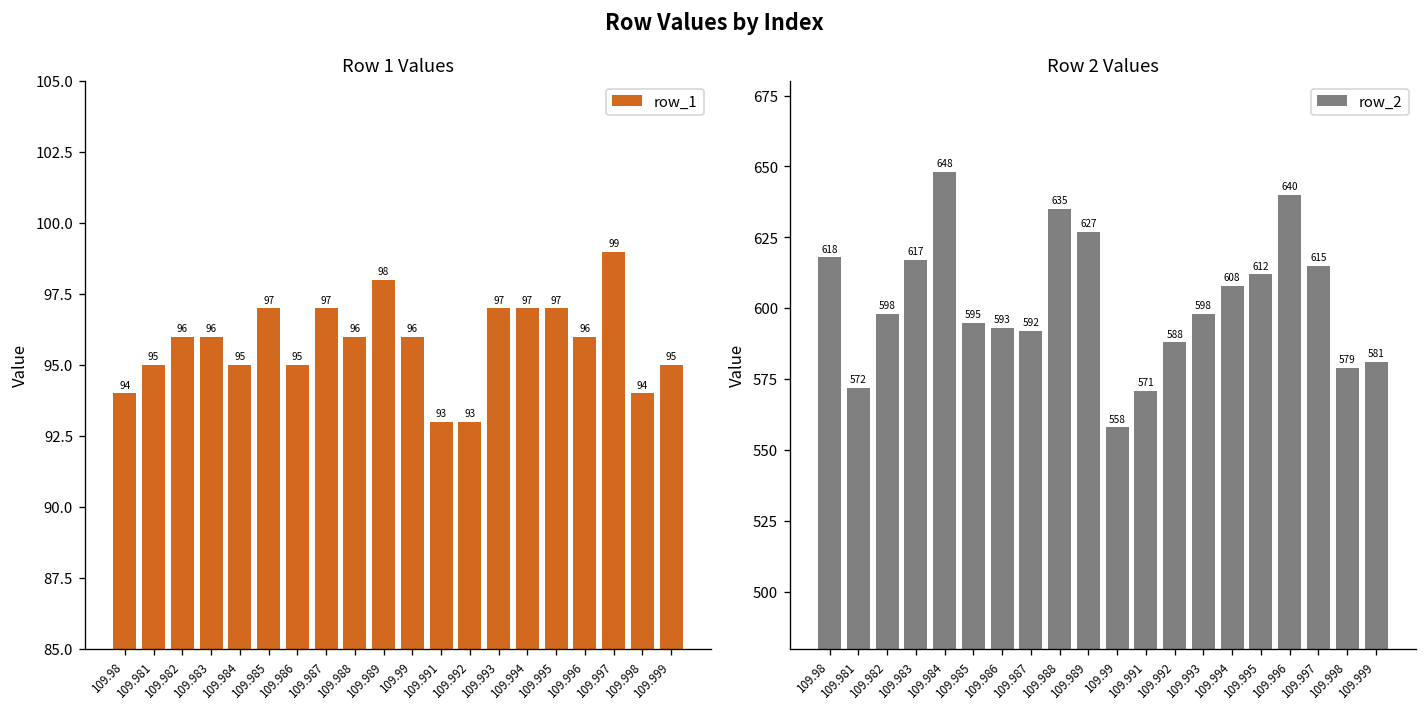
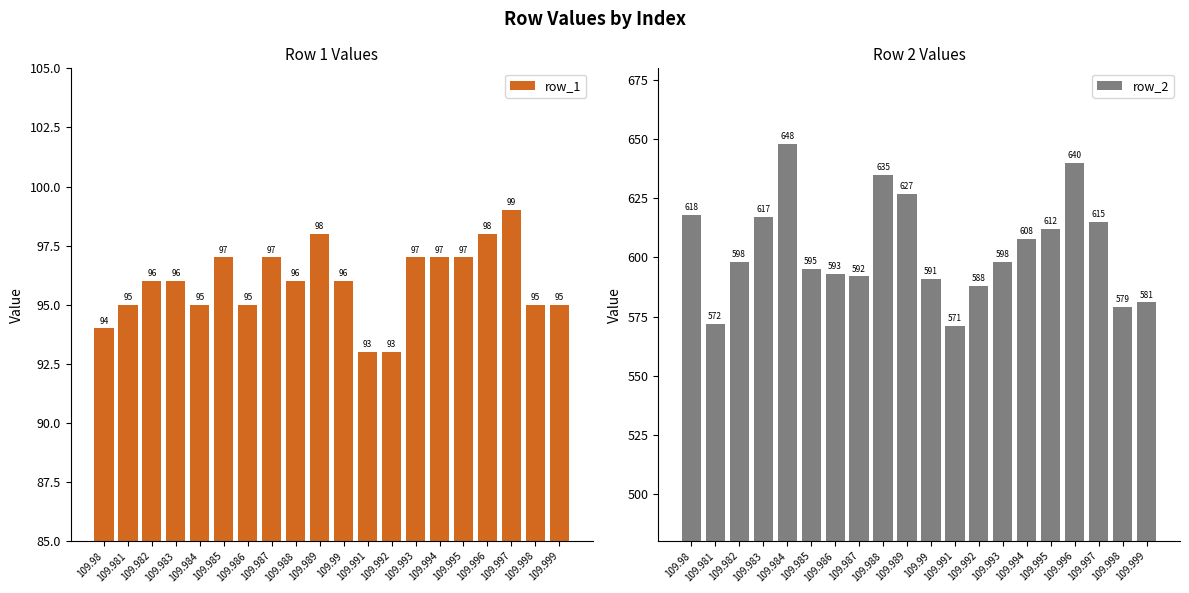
  {
    "Row 1 Values": {
      "109.98": 94,
      "109.981": 95,
      "109.982": 96,
      "109.983": 96,
      "109.984": 95,
      "109.985": 97,
      "109.986": 95,
      "109.987": 97,
      "109.988": 96,
      "109.989": 98,
      "109.99": 96,
      "109.991": 93,
      "109.992": 93,
      "109.993": 97,
      "109.994": 97,
      "109.995": 97,
-     "109.996": 96,
+     "109.996": 98,
      "109.997": 99,
-     "109.998": 94,
+     "109.998": 95,
      "109.999": 95
    },
    "Row 2 Values": {
      "109.98": 618,
      "109.981": 572,
      "109.982": 598,
      "109.983": 617,
      "109.984": 648,
      "109.985": 595,
      "109.986": 593,
      "109.987": 592,
      "109.988": 635,
      "109.989": 627,
-     "109.99": 558,
+     "109.99": 591,
      "109.991": 571,
      "109.992": 588,
      "109.993": 598,
      "109.994": 608,
      "109.995": 612,
      "109.996": 640,
      "109.997": 615,
      "109.998": 579,
      "109.999": 581
    }
  }
